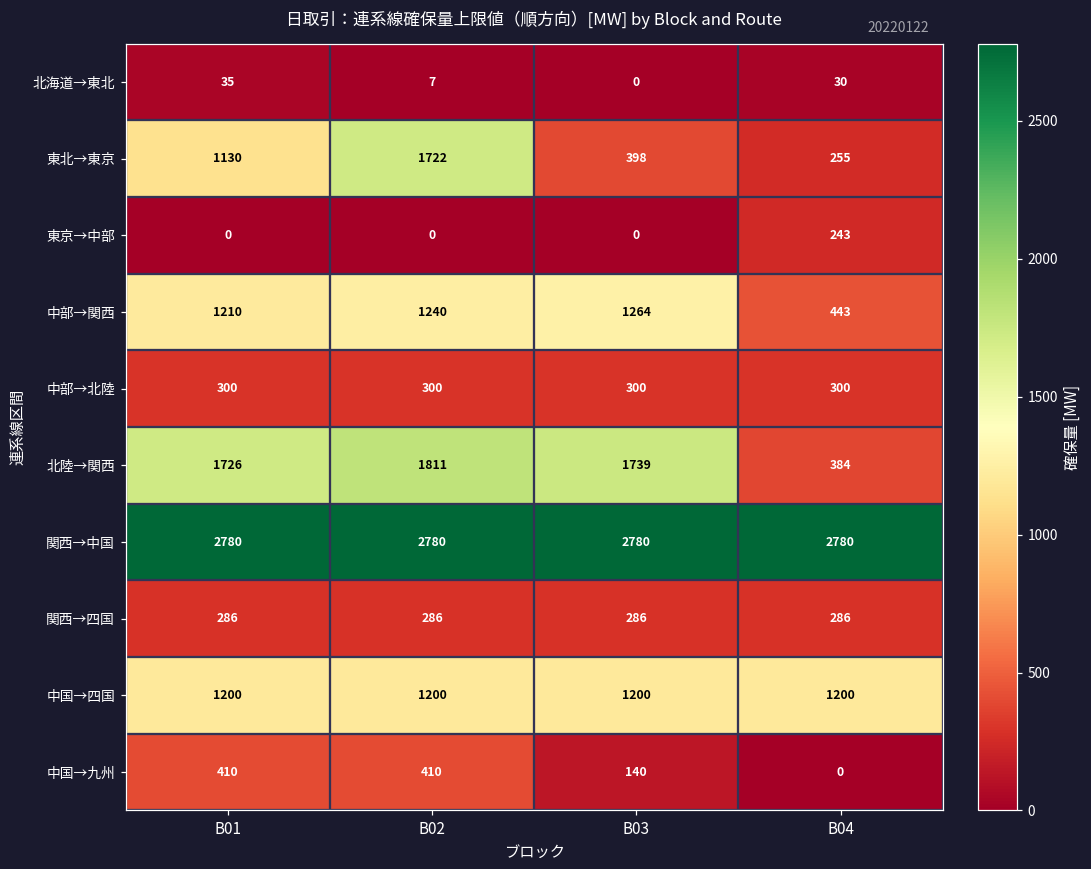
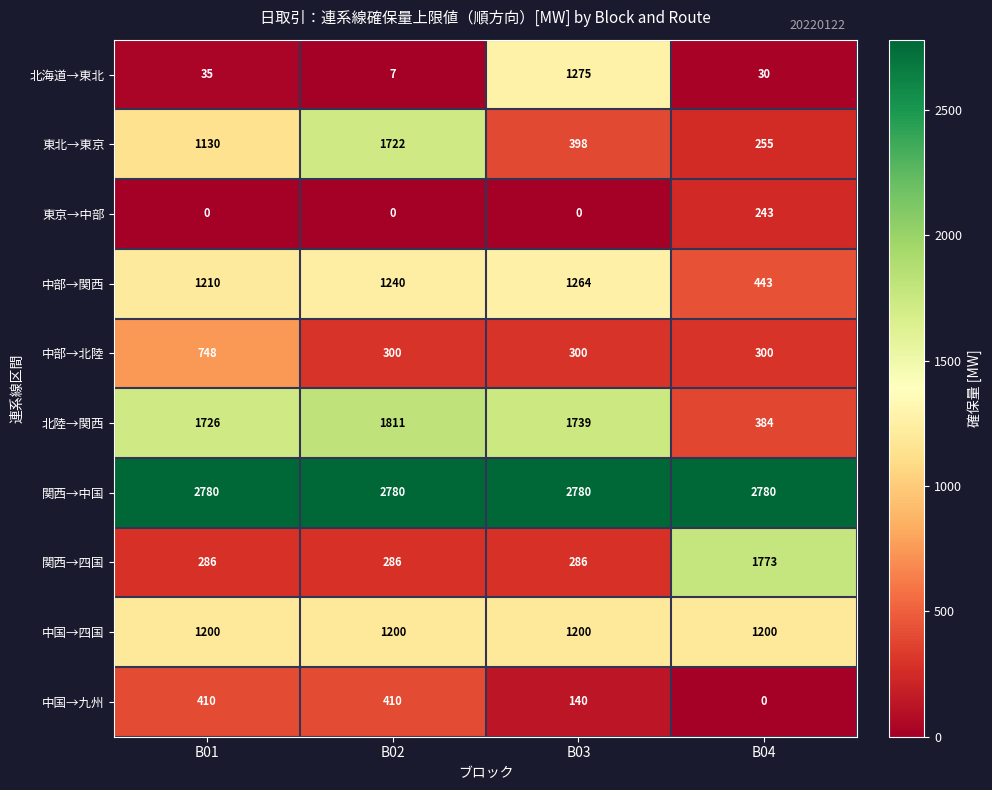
  {
    "北海道→東北": {
      "B01": 35,
      "B02": 7,
-     "B03": 0,
+     "B03": 1275,
      "B04": 30
    },
    "東北→東京": {
      "B01": 1130,
      "B02": 1722,
      "B03": 398,
      "B04": 255
    },
    "東京→中部": {
      "B01": 0,
      "B02": 0,
      "B03": 0,
      "B04": 243
    },
    "中部→関西": {
      "B01": 1210,
      "B02": 1240,
      "B03": 1264,
      "B04": 443
    },
    "中部→北陸": {
-     "B01": 300,
+     "B01": 748,
      "B02": 300,
      "B03": 300,
      "B04": 300
    },
    "北陸→関西": {
      "B01": 1726,
      "B02": 1811,
      "B03": 1739,
      "B04": 384
    },
    "関西→中国": {
      "B01": 2780,
      "B02": 2780,
      "B03": 2780,
      "B04": 2780
    },
    "関西→四国": {
      "B01": 286,
      "B02": 286,
      "B03": 286,
-     "B04": 286
+     "B04": 1773
    },
    "中国→四国": {
      "B01": 1200,
      "B02": 1200,
      "B03": 1200,
      "B04": 1200
    },
    "中国→九州": {
      "B01": 410,
      "B02": 410,
      "B03": 140,
      "B04": 0
    }
  }
